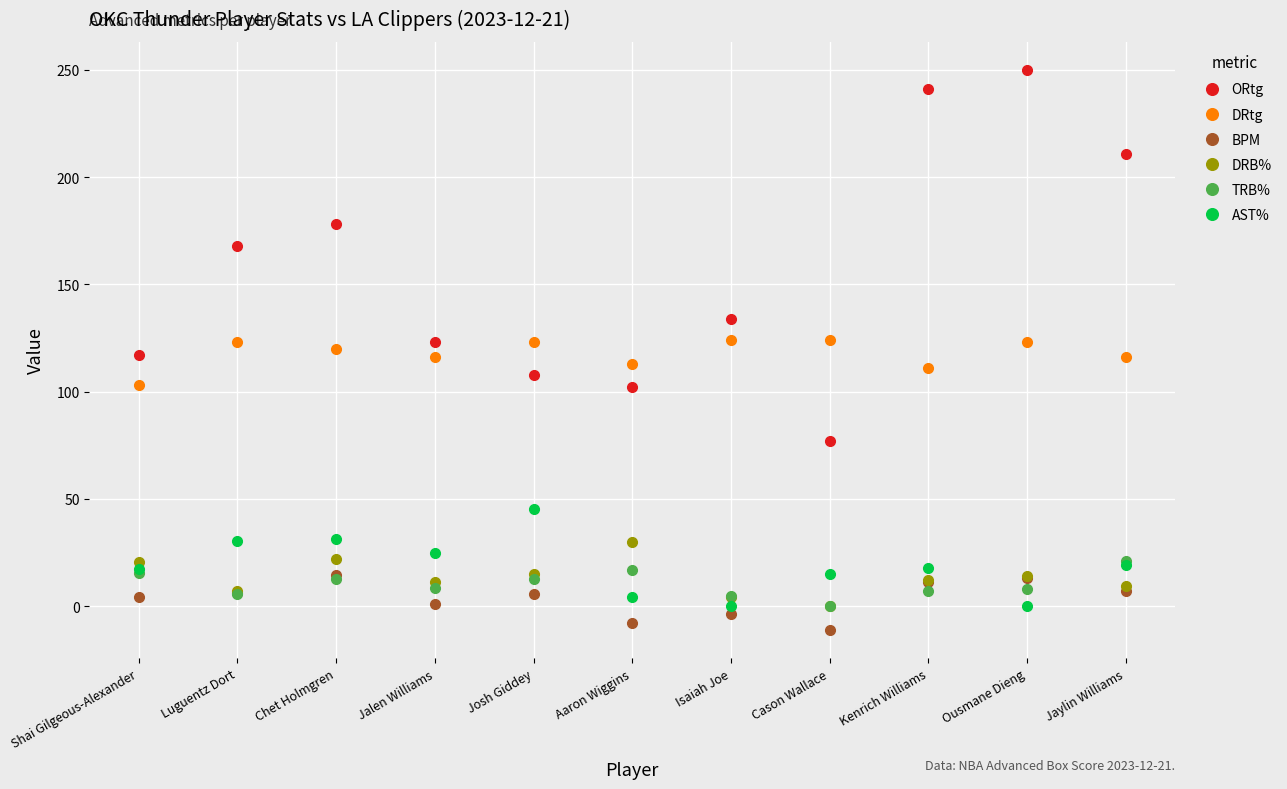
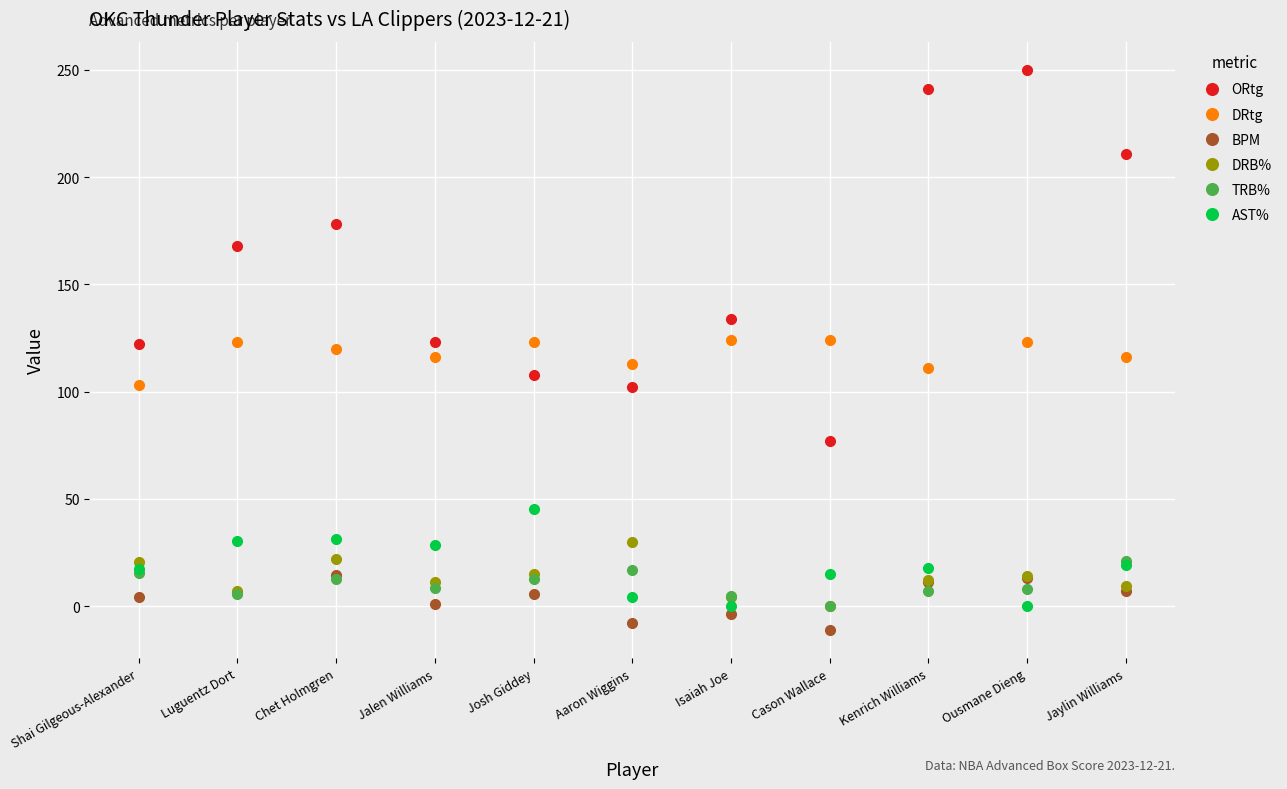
  {
    "ORtg": {
-     "Shai Gilgeous-Alexander": 117,
+     "Shai Gilgeous-Alexander": 122,
      "Luguentz Dort": 168,
      "Chet Holmgren": 178,
      "Jalen Williams": 123,
      "Josh Giddey": 108,
      "Aaron Wiggins": 102,
      "Isaiah Joe": 134,
      "Cason Wallace": 77,
      "Kenrich Williams": 241,
      "Ousmane Dieng": 250,
      "Jaylin Williams": 211
    },
    "DRtg": {
      "Shai Gilgeous-Alexander": 103,
      "Luguentz Dort": 123,
      "Chet Holmgren": 120,
      "Jalen Williams": 116,
      "Josh Giddey": 123,
      "Aaron Wiggins": 113,
      "Isaiah Joe": 124,
      "Cason Wallace": 124,
      "Kenrich Williams": 111,
      "Ousmane Dieng": 123,
      "Jaylin Williams": 116
    },
    "BPM": {
      "Shai Gilgeous-Alexander": 4,
      "Chet Holmgren": 14,
      "Jalen Williams": 1,
      "Josh Giddey": 6,
      "Aaron Wiggins": -8,
      "Isaiah Joe": -4,
      "Cason Wallace": -11,
      "Jaylin Williams": 7
    },
    "DRB%": {
      "Shai Gilgeous-Alexander": 20,
      "Chet Holmgren": 22,
      "Jalen Williams": 11,
      "Josh Giddey": 15,
      "Aaron Wiggins": 30,
      "Jaylin Williams": 9
    },
    "TRB%": {
      "Shai Gilgeous-Alexander": 15,
      "Chet Holmgren": 13,
      "Jalen Williams": 9,
      "Josh Giddey": 13,
      "Aaron Wiggins": 17,
      "Kenrich Williams": 7,
      "Ousmane Dieng": 8,
      "Jaylin Williams": 21
    },
    "AST%": {
      "Shai Gilgeous-Alexander": 17,
      "Luguentz Dort": 31,
      "Chet Holmgren": 31,
-     "Jalen Williams": 25,
+     "Jalen Williams": 28,
      "Josh Giddey": 46,
      "Aaron Wiggins": 4,
      "Isaiah Joe": 0,
      "Cason Wallace": 15,
      "Kenrich Williams": 18,
      "Ousmane Dieng": 0,
      "Jaylin Williams": 19
    }
  }
